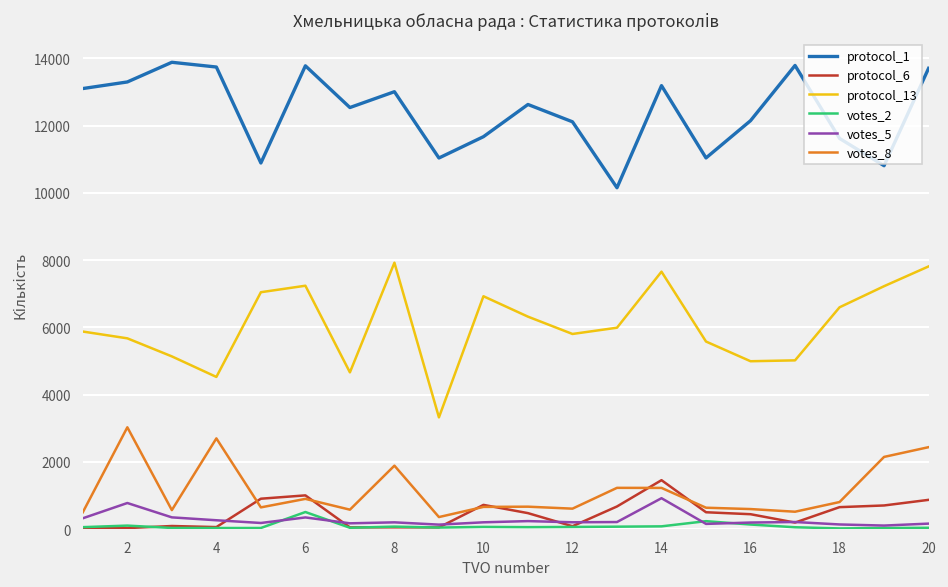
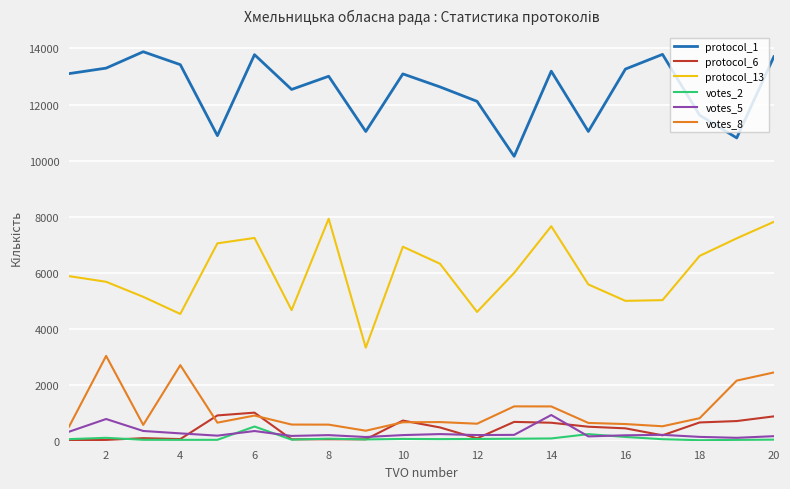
  {
    "protocol_1": {
      "2": 13300,
-     "4": 13700,
+     "4": 13400,
      "6": 13800,
      "8": 13000,
-     "10": 11700,
+     "10": 13100,
      "12": 12100,
      "14": 13200,
-     "16": 12100,
+     "16": 13300,
      "20": 13700
    },
    "protocol_6": {
      "6": 1000,
-     "14": 1500,
+     "14": 600,
      "16": 400,
      "18": 700,
      "20": 900
    },
    "protocol_13": {
      "2": 5700,
      "4": 4500,
      "6": 7200,
      "8": 7900,
      "10": 6900,
-     "12": 5800,
+     "12": 4600,
      "14": 7700,
      "16": 5000,
      "18": 6600,
      "20": 7800
    },
    "votes_2": {
      "6": 500,
      "10": 100,
      "14": 100,
      "18": 0,
      "20": 0
    },
    "votes_5": {
      "2": 800,
      "4": 300,
      "6": 300,
      "8": 200,
      "10": 200,
      "12": 200,
      "14": 900,
      "18": 100,
      "20": 200
    },
    "votes_8": {
      "2": 3000,
      "4": 2700,
      "6": 900,
-     "8": 1900,
+     "8": 600,
      "12": 600,
      "14": 1200,
      "16": 600,
      "18": 800,
      "20": 2400
    }
  }
